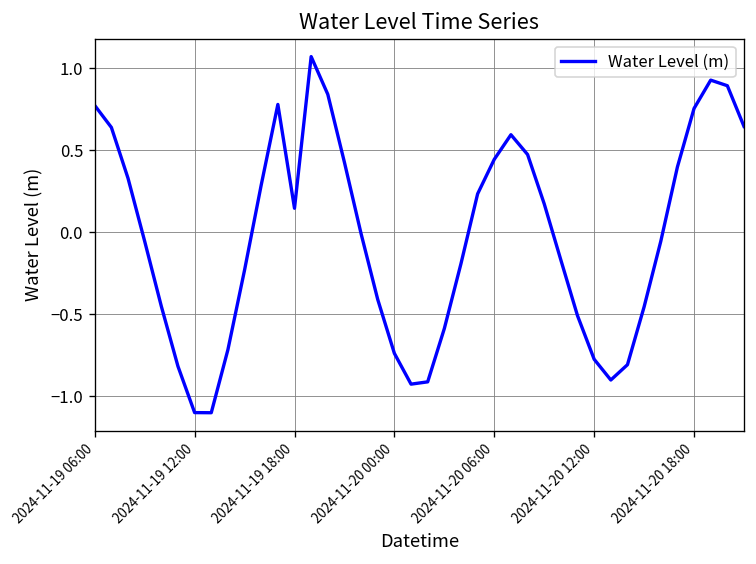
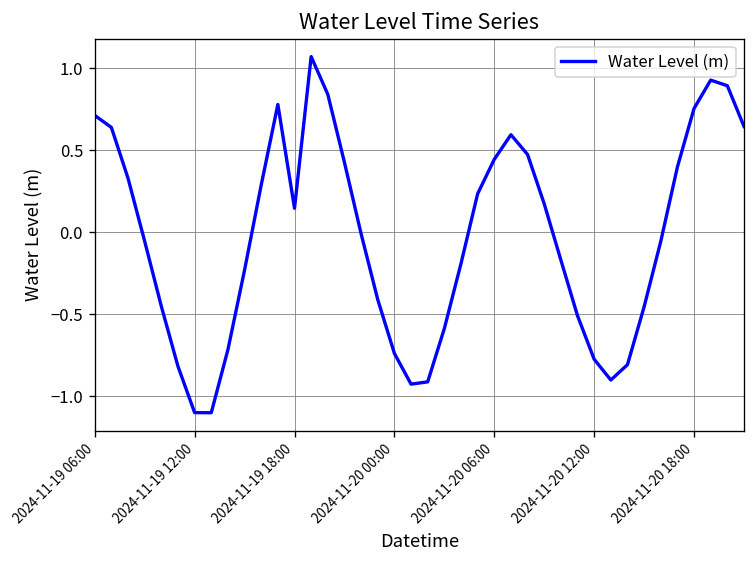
  {
-   "2024-11-19 06:00": 0.77,
+   "2024-11-19 06:00": 0.71,
    "2024-11-19 12:00": -1.10,
    "2024-11-19 18:00": 0.15,
    "2024-11-20 00:00": -0.74,
    "2024-11-20 06:00": 0.45,
    "2024-11-20 12:00": -0.77,
    "2024-11-20 18:00": 0.76
  }
